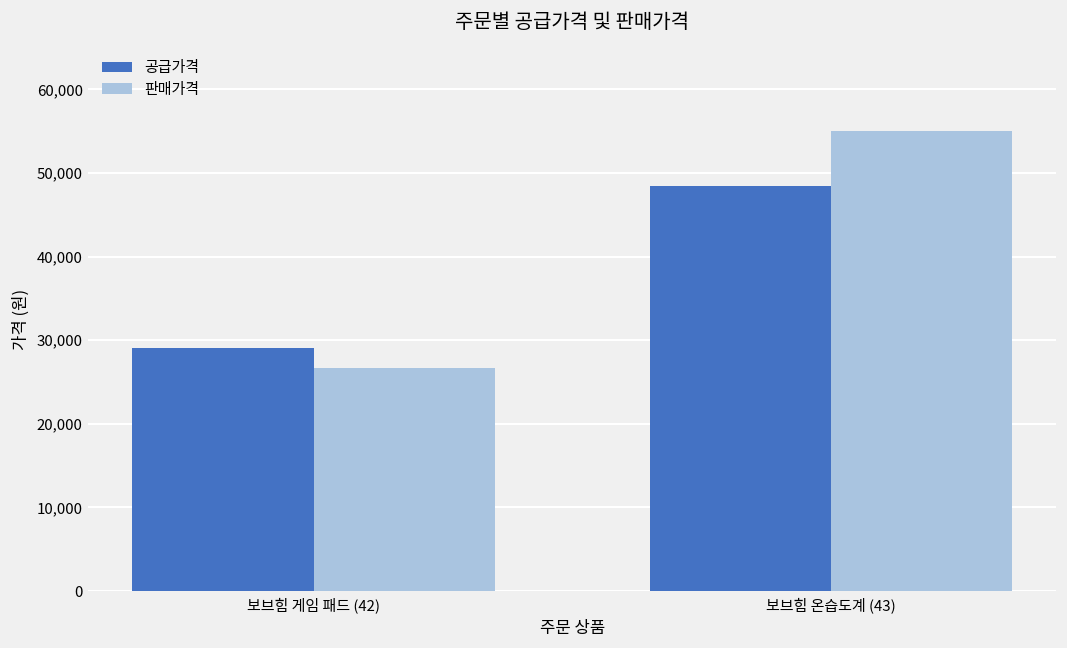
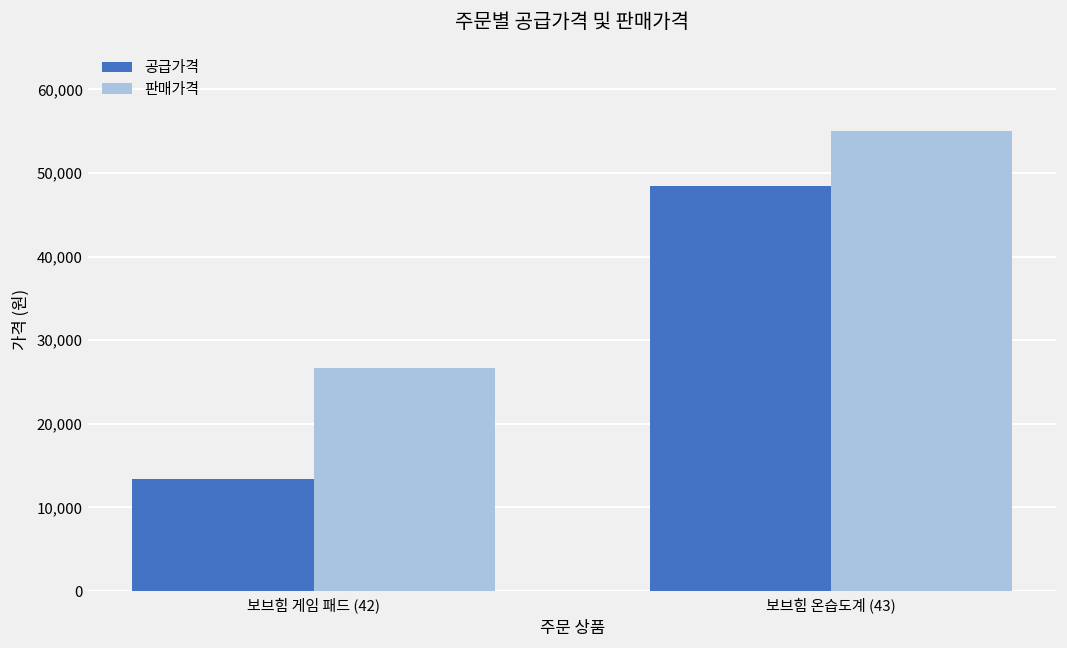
  {
    "공급가격": {
-     "보브힘 게임 패드 (42)": "29,000",
+     "보브힘 게임 패드 (42)": "13,000",
      "보브힘 온습도계 (43)": "48,000"
    },
    "판매가격": {
      "보브힘 게임 패드 (42)": "27,000",
      "보브힘 온습도계 (43)": "55,000"
    }
  }
